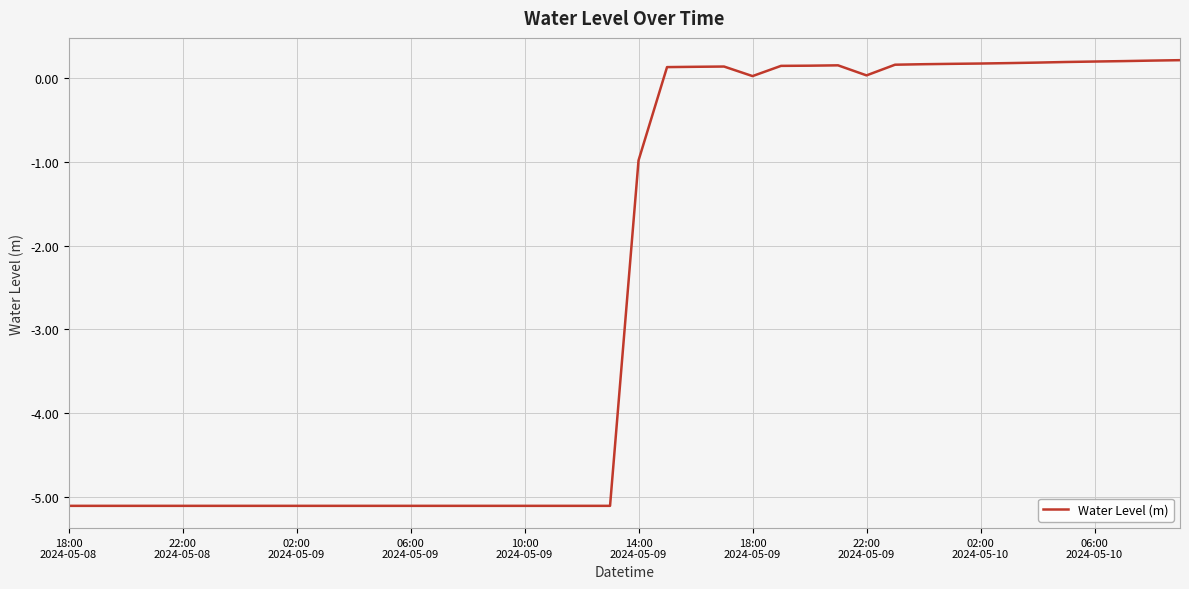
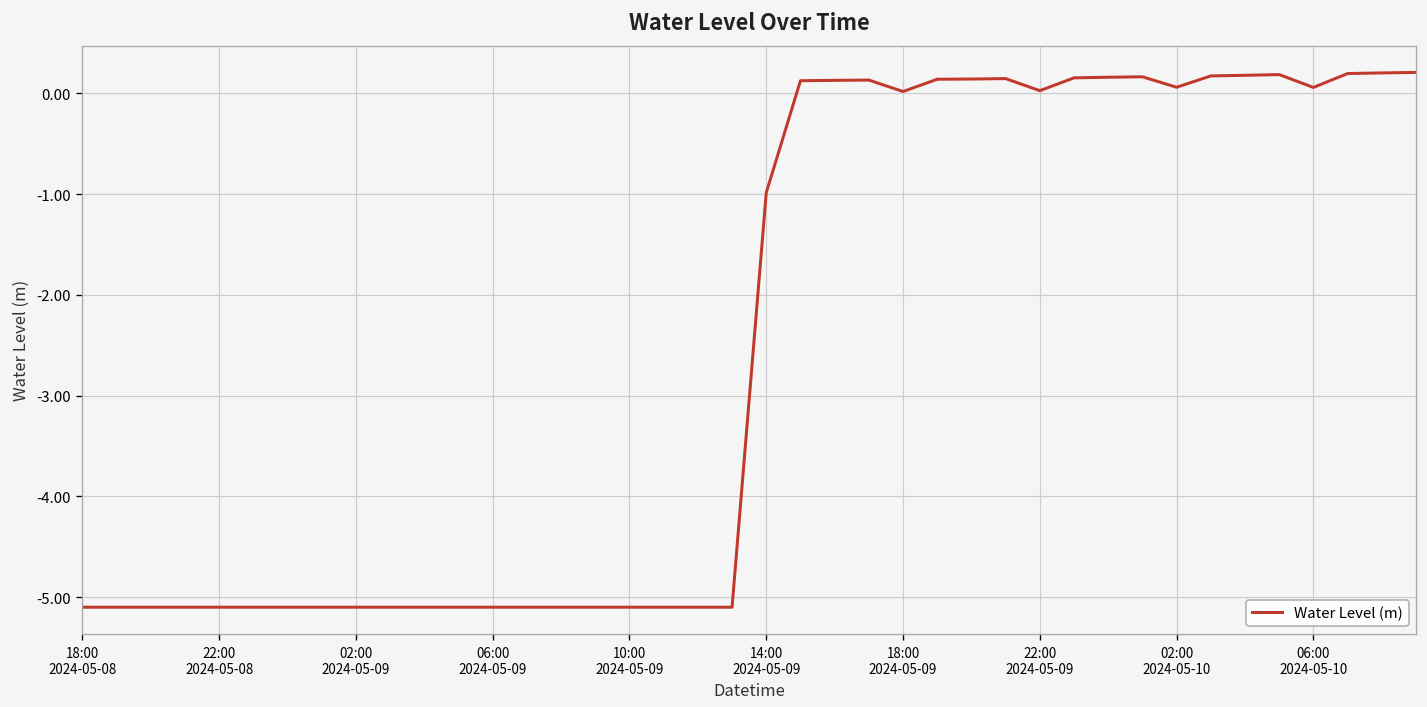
  {
    "18:00 2024-05-08": -5.1,
    "22:00 2024-05-08": -5.1,
    "02:00 2024-05-09": -5.1,
    "06:00 2024-05-09": -5.1,
    "10:00 2024-05-09": -5.1,
    "14:00 2024-05-09": -1.0,
    "18:00 2024-05-09": 0.0,
    "22:00 2024-05-09": 0.0,
-   "02:00 2024-05-10": 0.2,
-   "06:00 2024-05-10": 0.2
+   "02:00 2024-05-10": 0.1,
+   "06:00 2024-05-10": 0.1
  }
